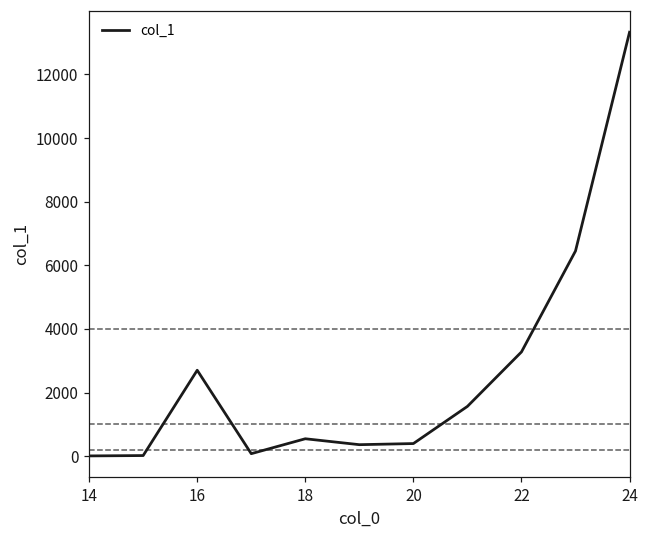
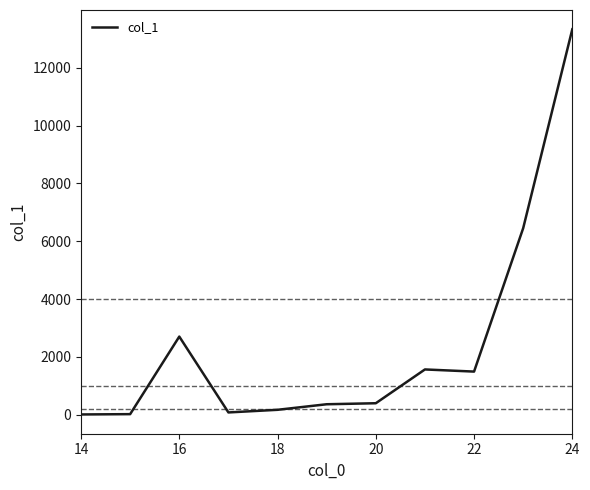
  {
    "14": 0,
    "16": 2700,
-   "18": 600,
+   "18": 200,
    "20": 400,
-   "22": 3300,
+   "22": 1500,
    "24": 13300
  }
